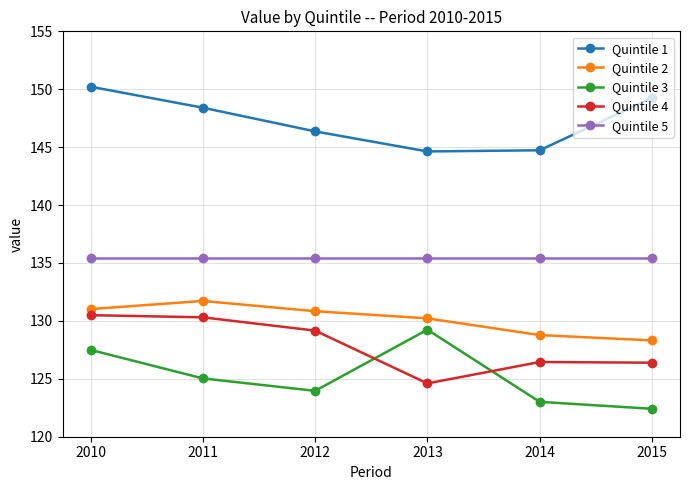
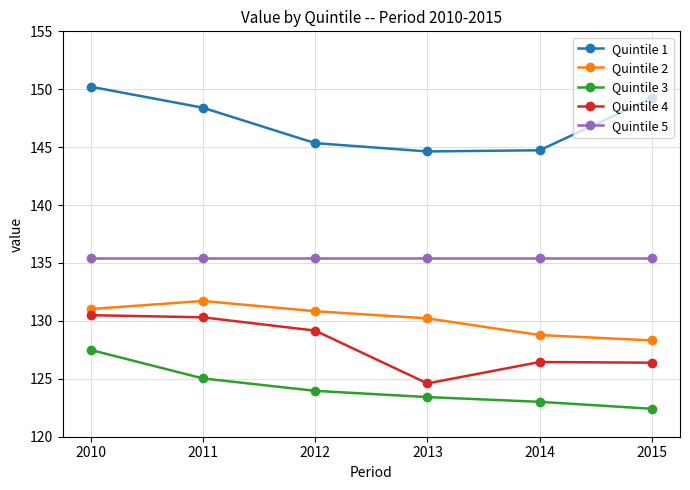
  {
    "Quintile 1": {
      "2010": 150.2,
      "2011": 148.4,
-     "2012": 146.4,
+     "2012": 145.3,
      "2013": 144.6,
      "2014": 144.7
    },
    "Quintile 2": {
      "2010": 131.0,
      "2011": 131.7,
      "2012": 130.8,
      "2013": 130.2,
      "2014": 128.8,
      "2015": 128.3
    },
    "Quintile 3": {
      "2010": 127.5,
      "2011": 125.0,
      "2012": 124.0,
-     "2013": 129.2,
+     "2013": 123.4,
      "2014": 123.0,
      "2015": 122.4
    },
    "Quintile 4": {
      "2010": 130.5,
      "2011": 130.3,
      "2012": 129.2,
      "2013": 124.6,
      "2014": 126.4,
      "2015": 126.4
    },
    "Quintile 5": {
      "2010": 135.5,
      "2011": 135.5,
      "2012": 135.5,
      "2013": 135.5,
      "2014": 135.5,
      "2015": 135.5
    }
  }
